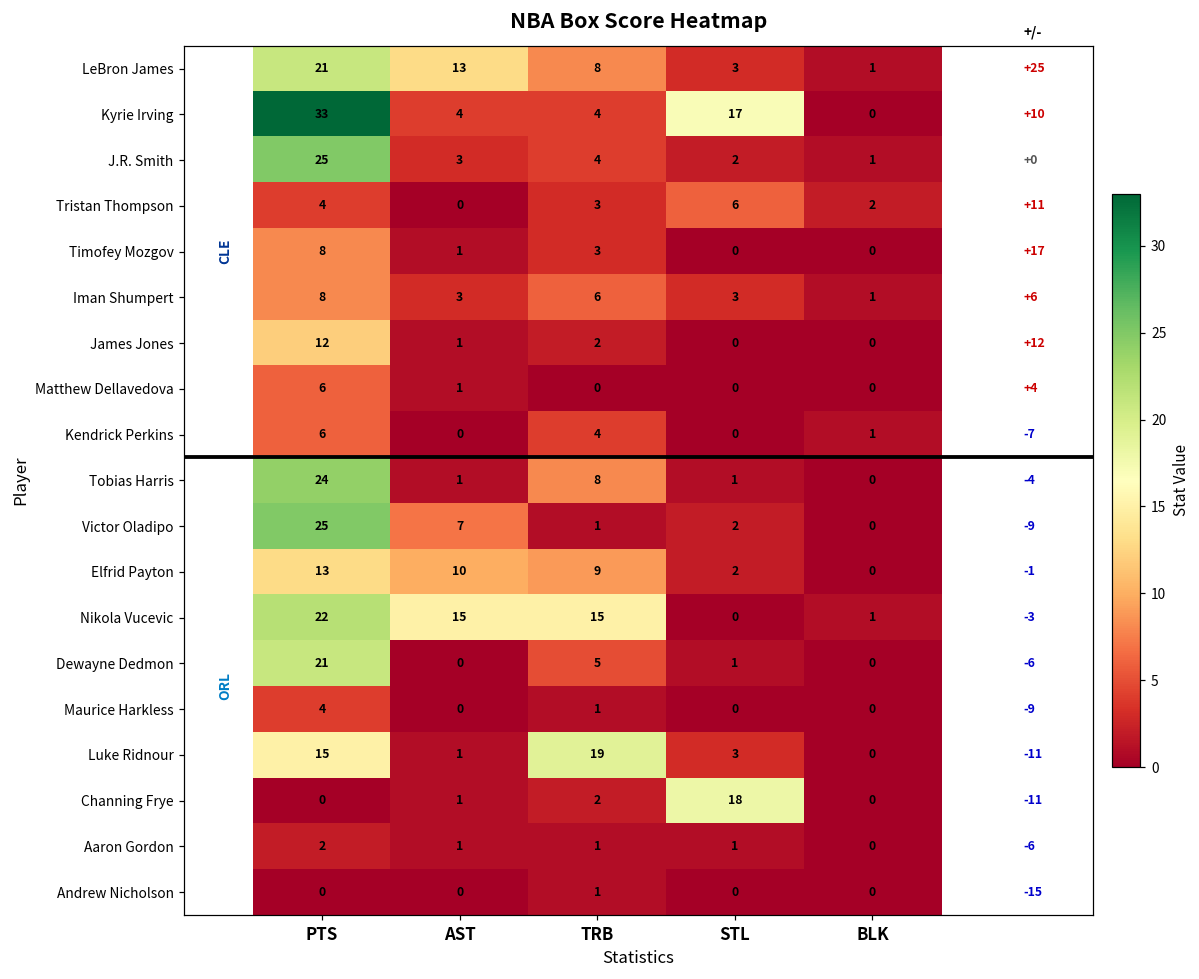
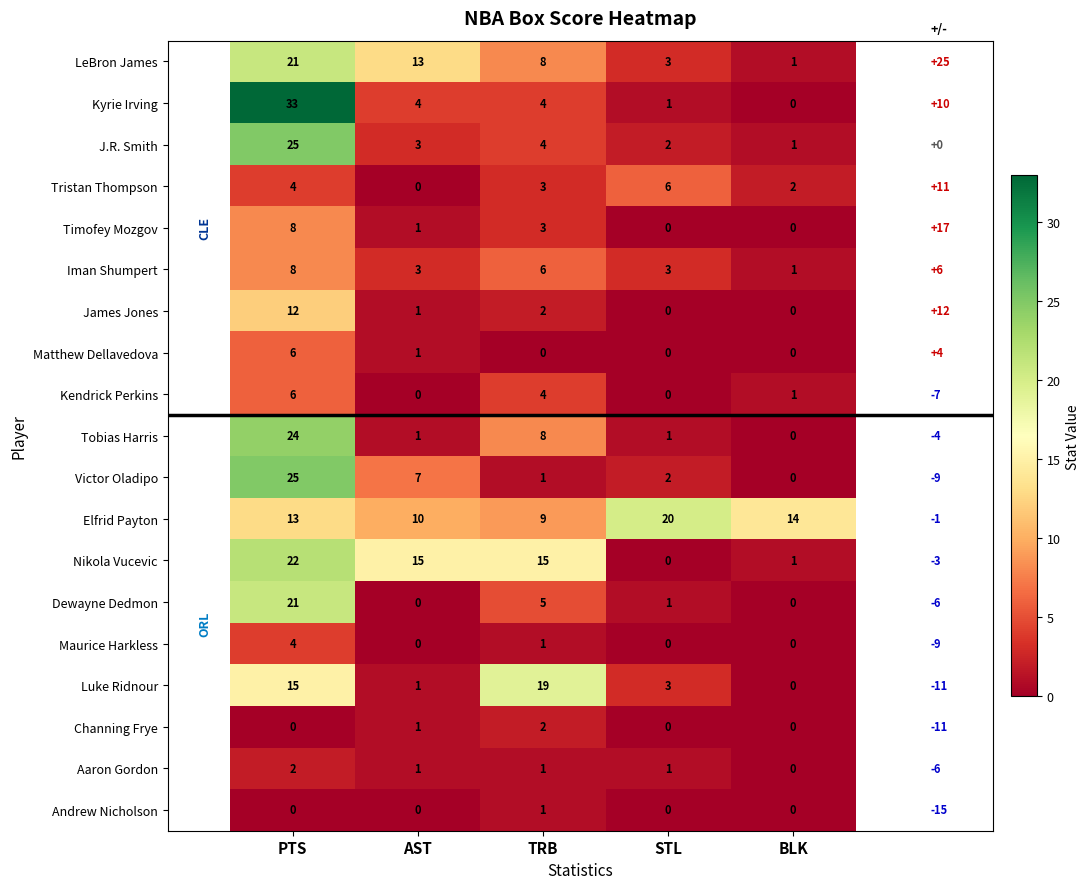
  {
    "LeBron James": {
      "PTS": 21,
      "AST": 13,
      "TRB": 8,
      "STL": 3,
      "BLK": 1
    },
    "Kyrie Irving": {
      "PTS": 33,
      "AST": 4,
      "TRB": 4,
-     "STL": 17,
+     "STL": 1,
      "BLK": 0
    },
    "J.R. Smith": {
      "PTS": 25,
      "AST": 3,
      "TRB": 4,
      "STL": 2,
      "BLK": 1
    },
    "Tristan Thompson": {
      "PTS": 4,
      "AST": 0,
      "TRB": 3,
      "STL": 6,
      "BLK": 2
    },
    "Timofey Mozgov": {
      "PTS": 8,
      "AST": 1,
      "TRB": 3,
      "STL": 0,
      "BLK": 0
    },
    "Iman Shumpert": {
      "PTS": 8,
      "AST": 3,
      "TRB": 6,
      "STL": 3,
      "BLK": 1
    },
    "James Jones": {
      "PTS": 12,
      "AST": 1,
      "TRB": 2,
      "STL": 0,
      "BLK": 0
    },
    "Matthew Dellavedova": {
      "PTS": 6,
      "AST": 1,
      "TRB": 0,
      "STL": 0,
      "BLK": 0
    },
    "Kendrick Perkins": {
      "PTS": 6,
      "AST": 0,
      "TRB": 4,
      "STL": 0,
      "BLK": 1
    },
    "Tobias Harris": {
      "PTS": 24,
      "AST": 1,
      "TRB": 8,
      "STL": 1,
      "BLK": 0
    },
    "Victor Oladipo": {
      "PTS": 25,
      "AST": 7,
      "TRB": 1,
      "STL": 2,
      "BLK": 0
    },
    "Elfrid Payton": {
      "PTS": 13,
      "AST": 10,
      "TRB": 9,
-     "STL": 2,
-     "BLK": 0
+     "STL": 20,
+     "BLK": 14
    },
    "Nikola Vucevic": {
      "PTS": 22,
      "AST": 15,
      "TRB": 15,
      "STL": 0,
      "BLK": 1
    },
    "Dewayne Dedmon": {
      "PTS": 21,
      "AST": 0,
      "TRB": 5,
      "STL": 1,
      "BLK": 0
    },
    "Maurice Harkless": {
      "PTS": 4,
      "AST": 0,
      "TRB": 1,
      "STL": 0,
      "BLK": 0
    },
    "Luke Ridnour": {
      "PTS": 15,
      "AST": 1,
      "TRB": 19,
      "STL": 3,
      "BLK": 0
    },
    "Channing Frye": {
      "PTS": 0,
      "AST": 1,
      "TRB": 2,
-     "STL": 18,
+     "STL": 0,
      "BLK": 0
    },
    "Aaron Gordon": {
      "PTS": 2,
      "AST": 1,
      "TRB": 1,
      "STL": 1,
      "BLK": 0
    },
    "Andrew Nicholson": {
      "PTS": 0,
      "AST": 0,
      "TRB": 1,
      "STL": 0,
      "BLK": 0
    }
  }
